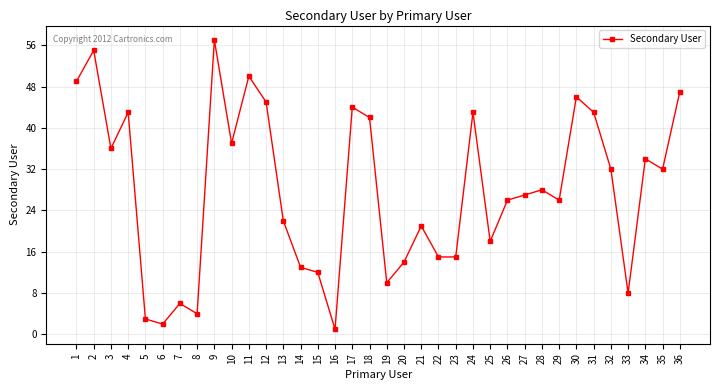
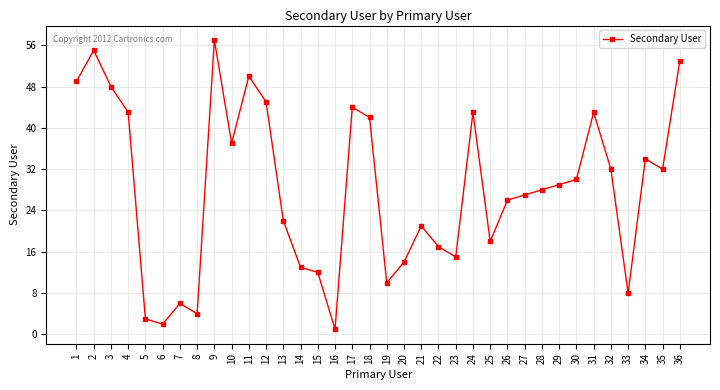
  {
    "1": 49,
-   "3": 36,
+   "3": 48,
    "4": 43,
    "5": 3,
    "6": 2,
    "7": 6,
    "8": 4,
    "9": 57,
    "10": 37,
    "11": 50,
    "12": 45,
    "13": 22,
    "14": 13,
    "15": 12,
    "16": 1,
    "17": 44,
    "18": 42,
    "19": 10,
    "20": 14,
    "21": 21,
-   "22": 15,
+   "22": 17,
    "23": 15,
    "24": 43,
    "25": 18,
    "26": 26,
    "27": 27,
    "28": 28,
-   "29": 26,
-   "30": 46,
+   "29": 29,
+   "30": 30,
    "31": 43,
    "32": 32,
    "33": 8,
    "34": 34,
    "35": 32,
-   "36": 47
+   "36": 53
  }
